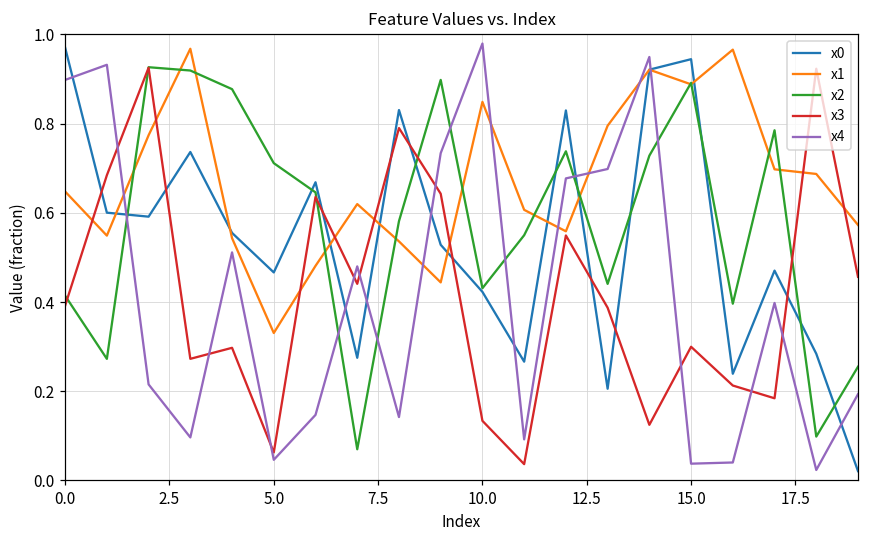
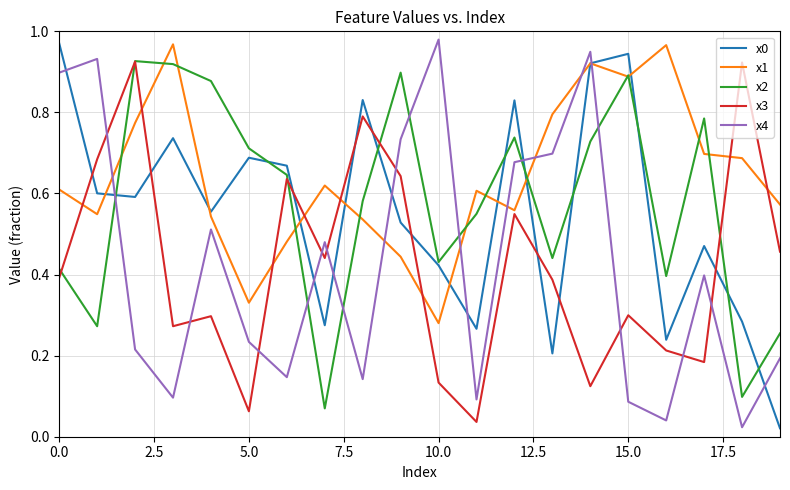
  {
    "x0": {
      "0.0": 0.97,
-     "5.0": 0.47,
+     "5.0": 0.69,
      "10.0": 0.42,
      "15.0": 0.94
    },
    "x1": {
-     "0.0": 0.65,
+     "0.0": 0.61,
      "5.0": 0.33,
-     "10.0": 0.85
+     "10.0": 0.28
    },
    "x2": {
      "0.0": 0.41,
      "5.0": 0.71,
      "10.0": 0.43
    },
    "x3": {
      "0.0": 0.39,
      "5.0": 0.06,
      "10.0": 0.13,
      "15.0": 0.30
    },
    "x4": {
      "0.0": 0.90,
-     "5.0": 0.05,
+     "5.0": 0.23,
      "10.0": 0.98,
-     "15.0": 0.04
+     "15.0": 0.09
    }
  }
